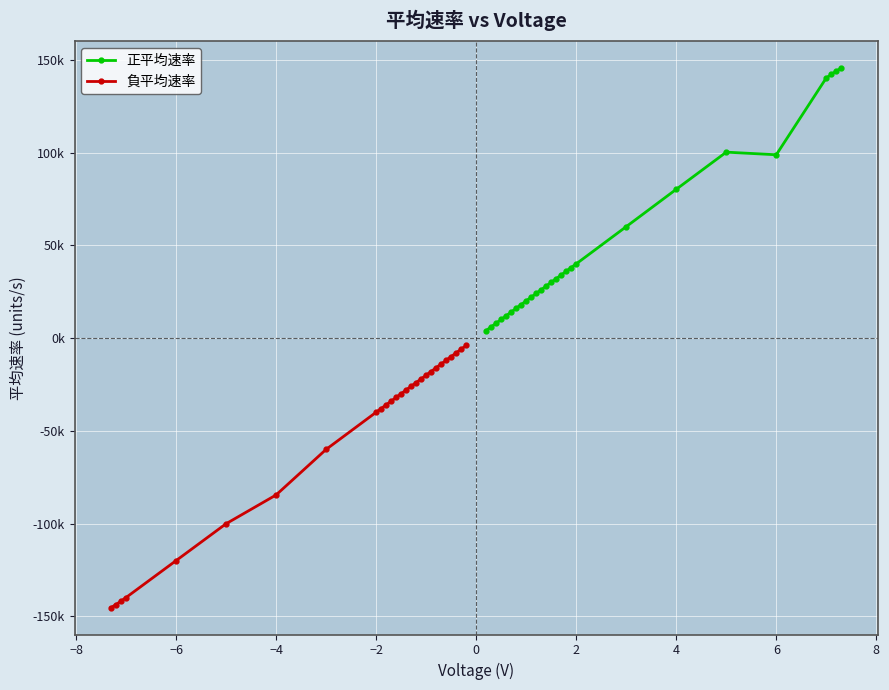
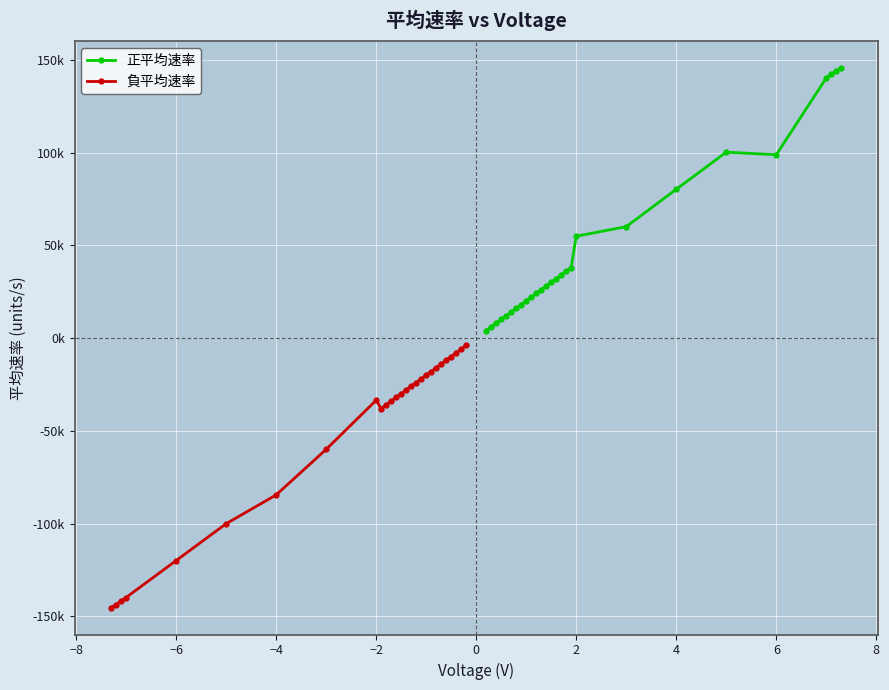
  {
    "正平均速率": {
-     "2": 40000,
+     "2": 55000,
      "4": 80000,
      "6": 99000
    },
    "負平均速率": {
      "−6": -120000,
      "−4": -85000,
-     "−2": -40000
+     "−2": -33000
    }
  }
